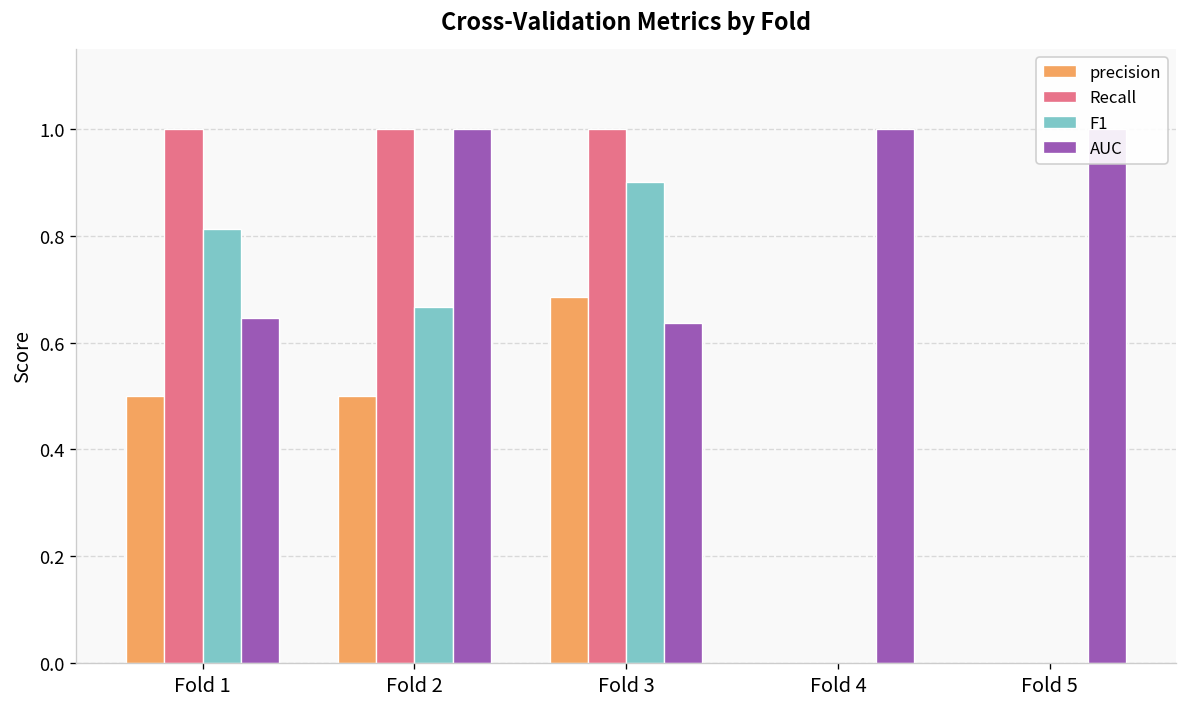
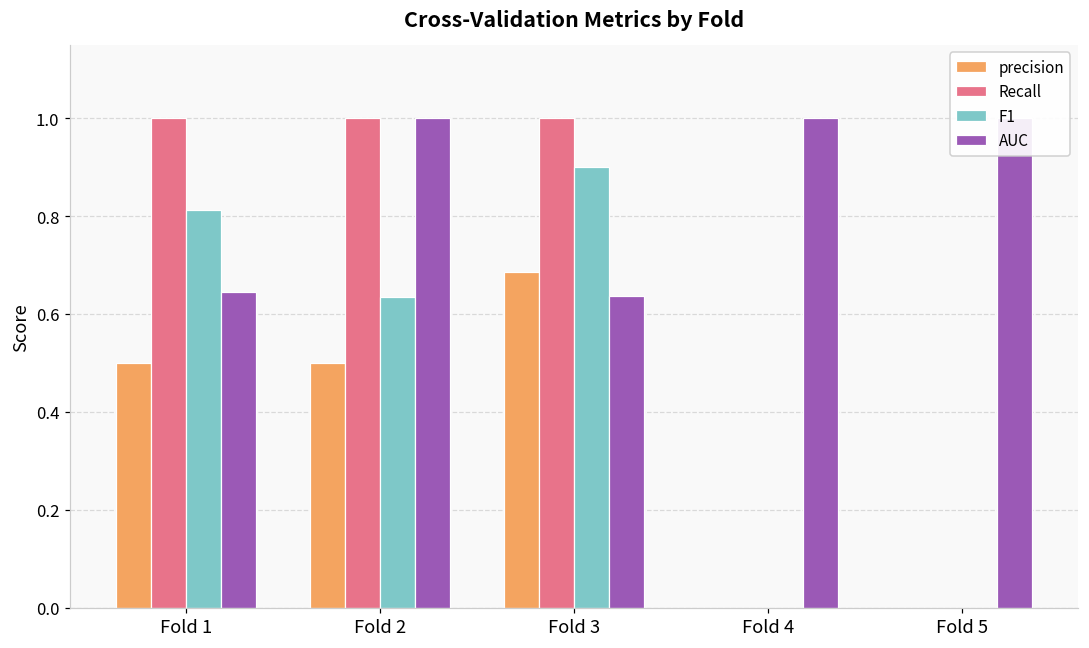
  {
    "precision": {
      "Fold 1": 0.50,
      "Fold 2": 0.50,
      "Fold 3": 0.69,
      "Fold 4": 0.00,
      "Fold 5": 0.00
    },
    "Recall": {
      "Fold 1": 1.00,
      "Fold 2": 1.00,
      "Fold 3": 1.00,
      "Fold 4": 0.00,
      "Fold 5": 0.00
    },
    "F1": {
      "Fold 1": 0.81,
-     "Fold 2": 0.67,
+     "Fold 2": 0.63,
      "Fold 3": 0.90,
      "Fold 4": 0.00,
      "Fold 5": 0.00
    },
    "AUC": {
      "Fold 1": 0.65,
      "Fold 2": 1.00,
      "Fold 3": 0.64,
      "Fold 4": 1.00
    }
  }
